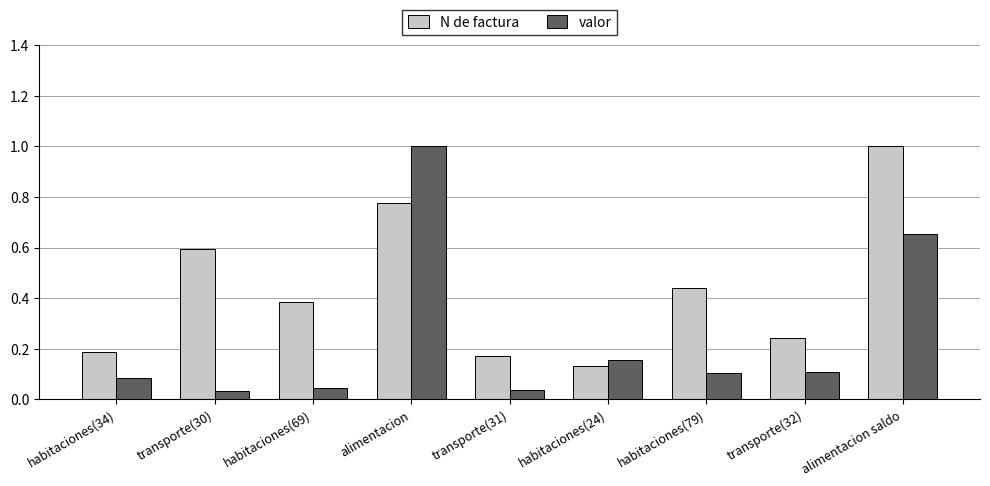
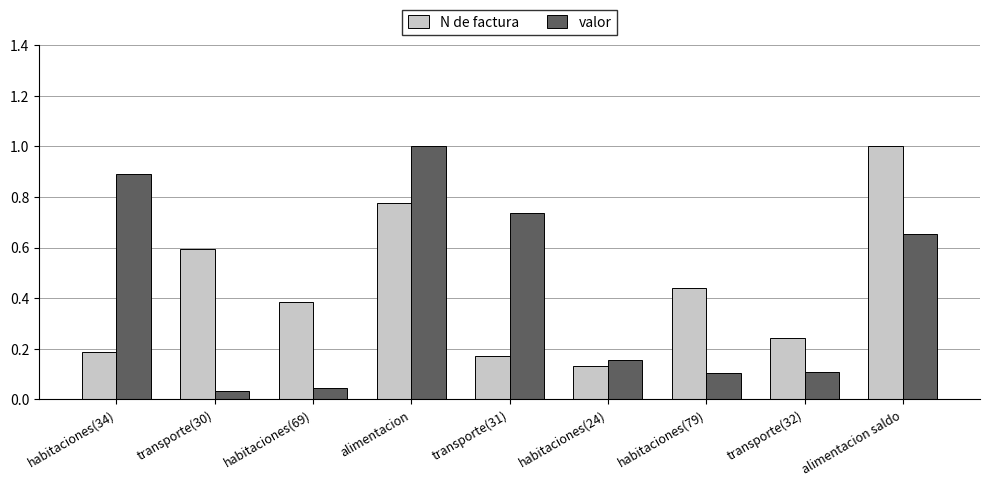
  {
    "N de factura": {
      "habitaciones(34)": 0.19,
      "transporte(30)": 0.59,
      "habitaciones(69)": 0.38,
      "alimentacion": 0.78,
      "transporte(31)": 0.17,
      "habitaciones(24)": 0.13,
      "habitaciones(79)": 0.44,
      "transporte(32)": 0.24,
      "alimentacion saldo": 1.00
    },
    "valor": {
-     "habitaciones(34)": 0.08,
+     "habitaciones(34)": 0.89,
      "transporte(30)": 0.03,
      "habitaciones(69)": 0.05,
      "alimentacion": 1.00,
-     "transporte(31)": 0.04,
+     "transporte(31)": 0.74,
      "habitaciones(24)": 0.16,
      "habitaciones(79)": 0.10,
      "transporte(32)": 0.11,
      "alimentacion saldo": 0.65
    }
  }
